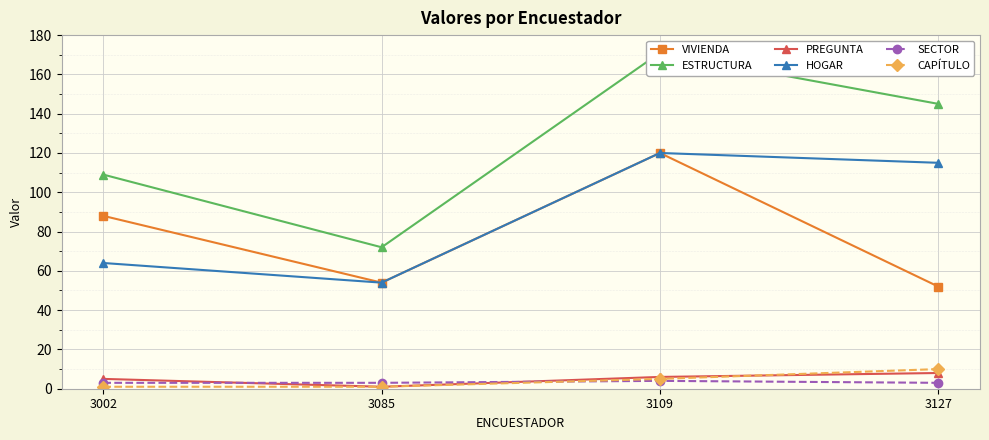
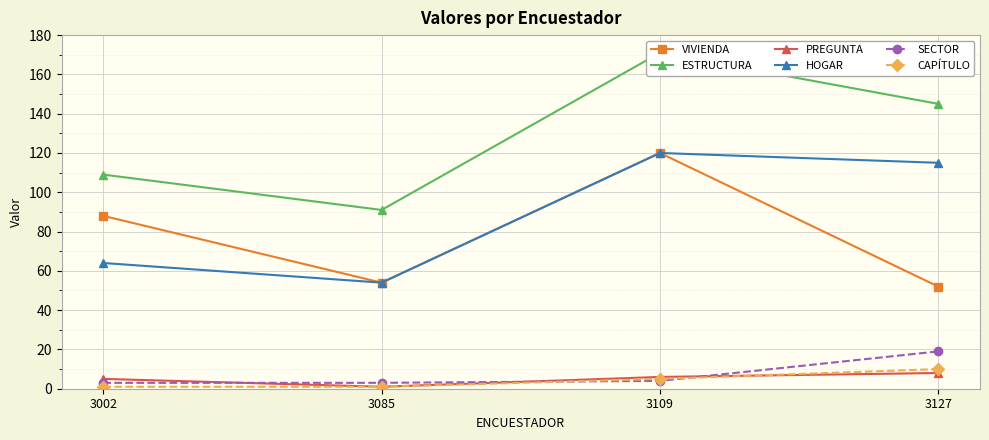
  {
    "ESTRUCTURA": {
      "3002": 109,
-     "3085": 72,
+     "3085": 91,
      "3127": 145
    },
    "HOGAR": {
      "3002": 64,
      "3127": 115
    },
    "SECTOR": {
      "3002": 3,
      "3085": 3,
-     "3127": 3
+     "3127": 19
    }
  }
